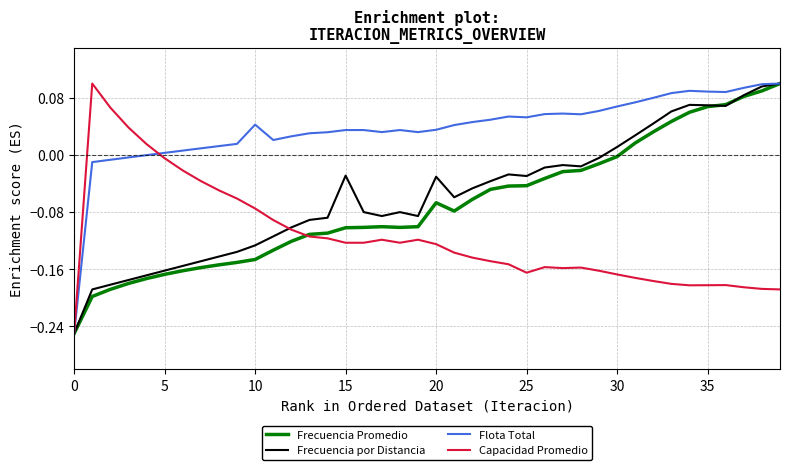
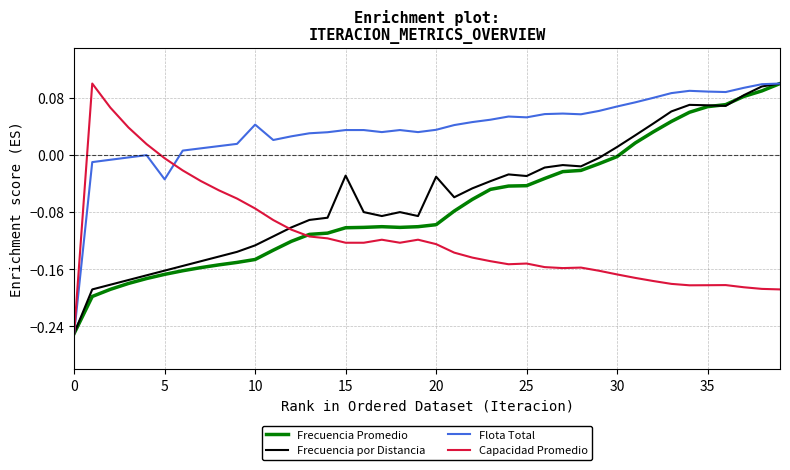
  {
    "Frecuencia Promedio": {
      "5": -0.17,
      "10": -0.15,
      "15": -0.10,
-     "20": -0.07,
+     "20": -0.10,
      "25": -0.04,
      "30": 0.00
    },
    "Frecuencia por Distancia": {
      "5": -0.16,
      "10": -0.13,
      "15": -0.03,
      "20": -0.03,
      "25": -0.03,
      "30": 0.01
    },
    "Flota Total": {
-     "5": 0.00,
+     "5": -0.03,
      "10": 0.04,
      "15": 0.03,
      "20": 0.04,
      "25": 0.05,
      "30": 0.07,
      "35": 0.09
    },
    "Capacidad Promedio": {
      "5": 0.00,
      "10": -0.08,
      "15": -0.12,
      "20": -0.12,
-     "25": -0.16,
+     "25": -0.15,
      "30": -0.17,
      "35": -0.18
    }
  }
